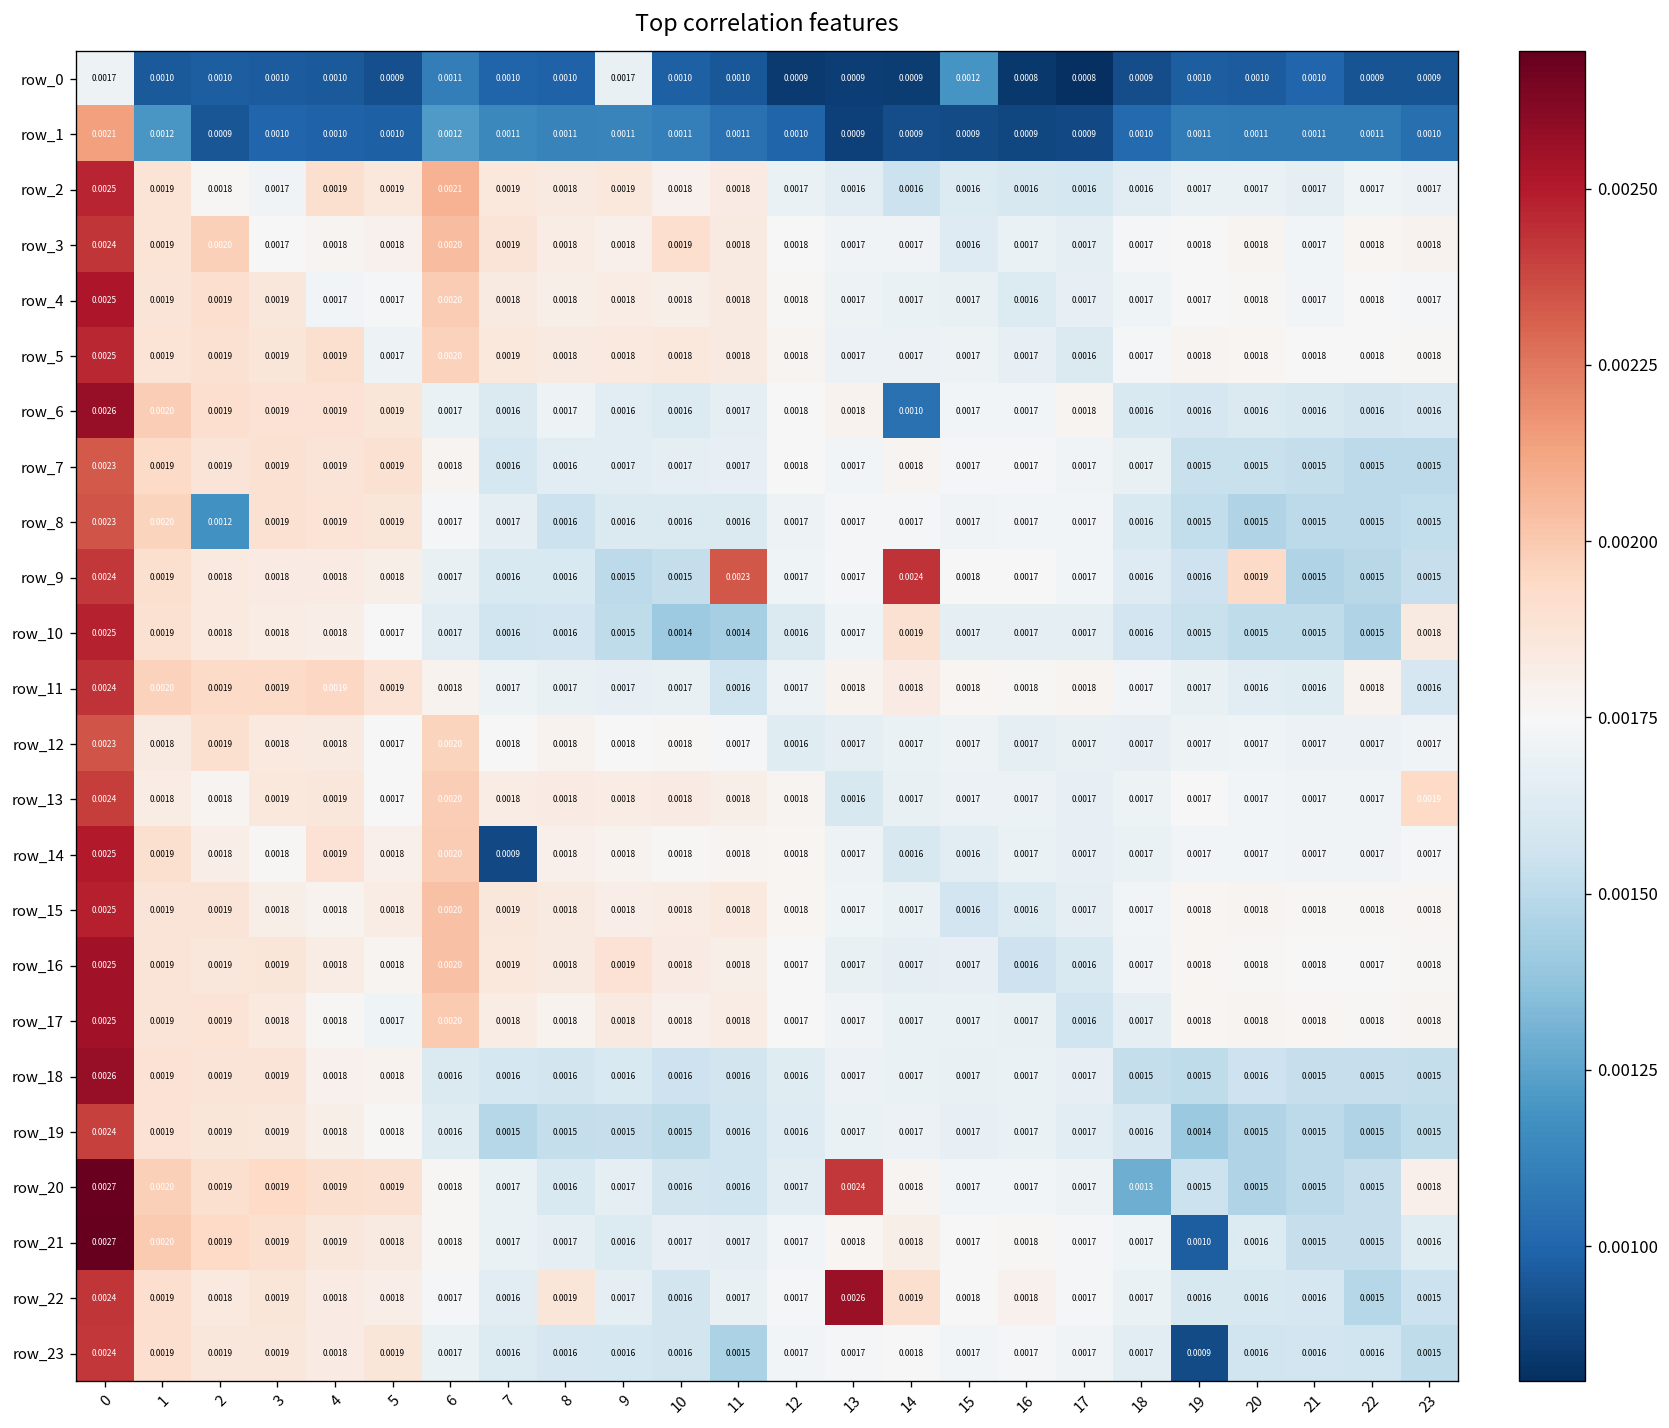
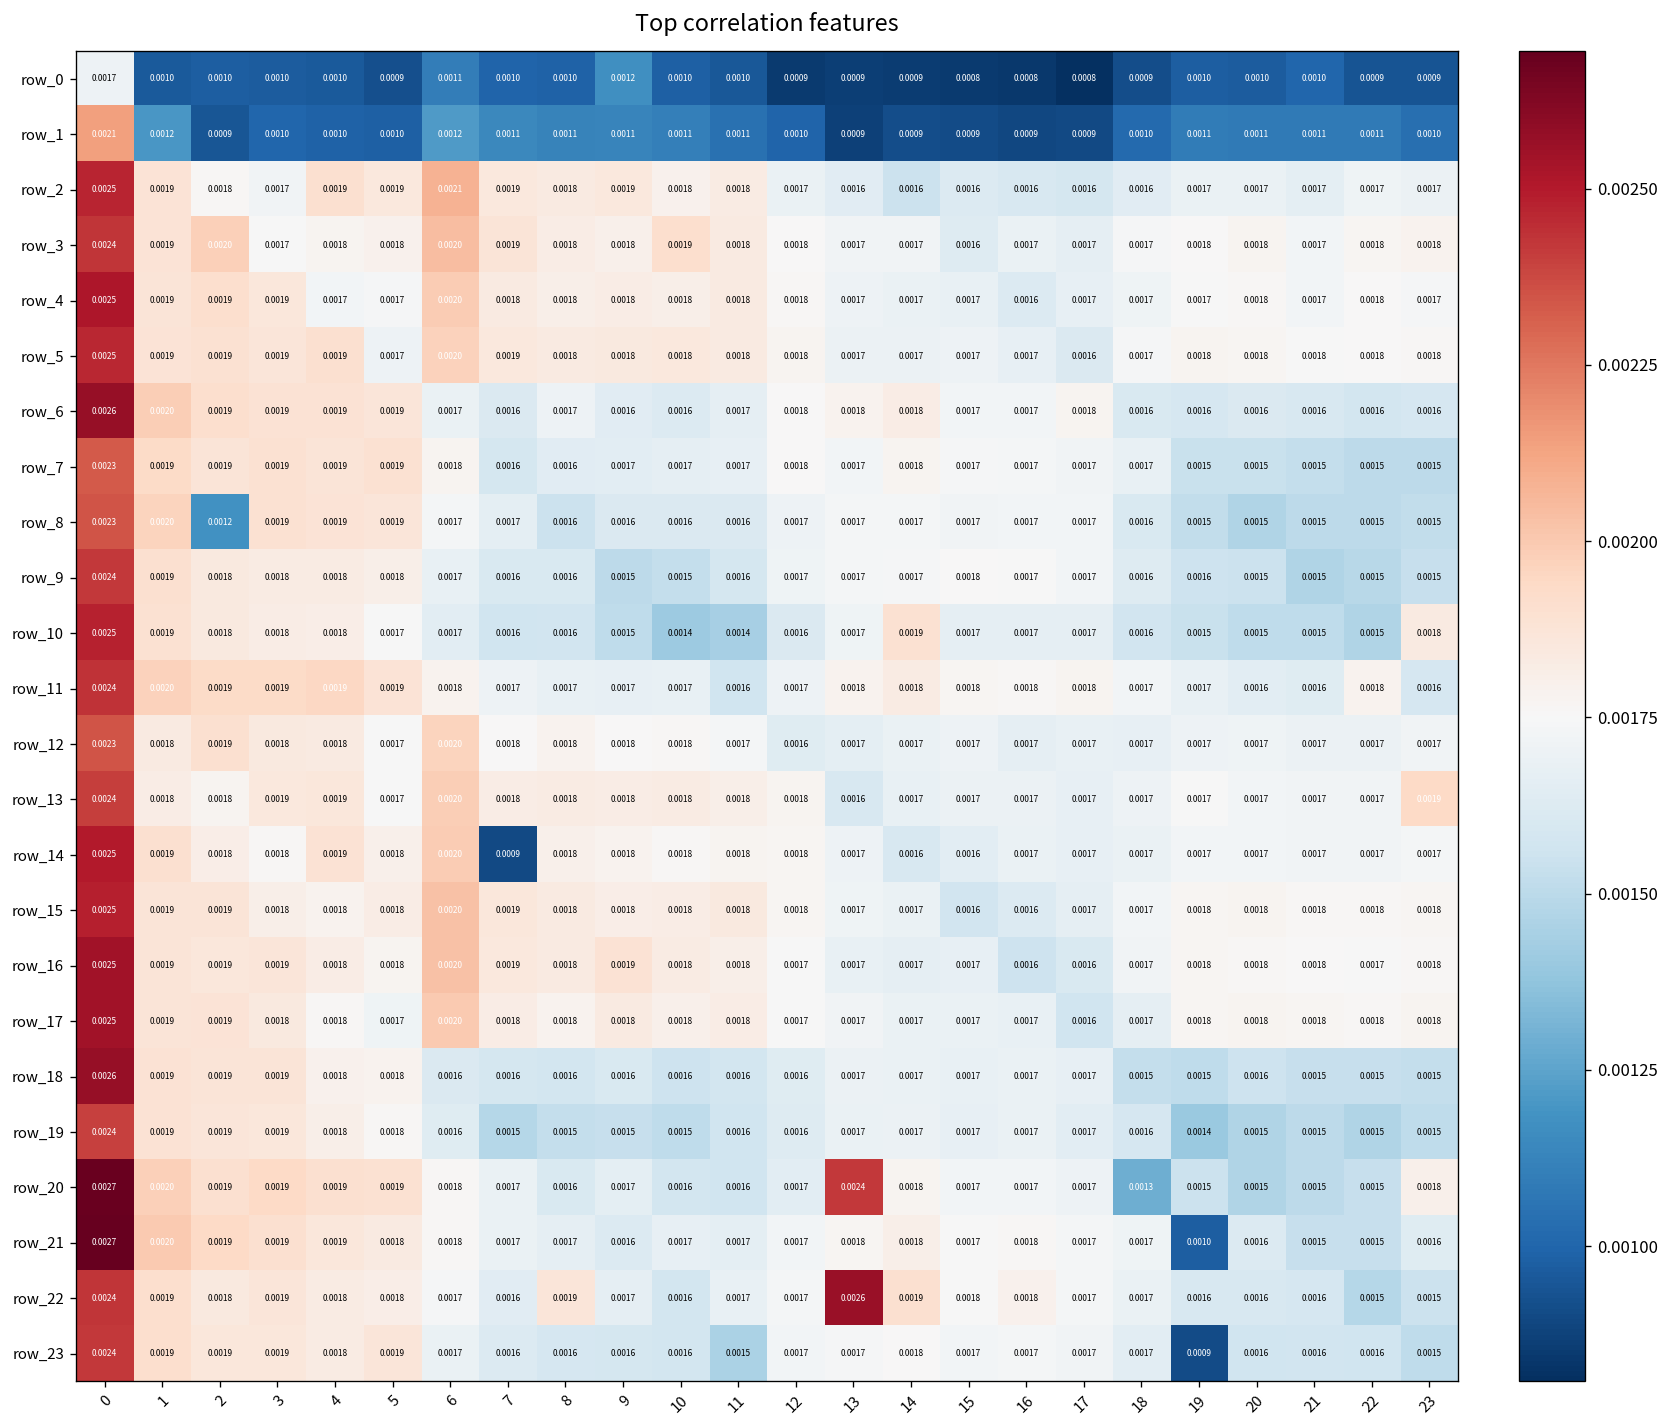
  {
    "row_0": {
      "0": 0.0017,
      "1": 0.0010,
      "2": 0.0010,
      "3": 0.0010,
      "4": 0.0010,
      "5": 0.0009,
      "6": 0.0011,
      "7": 0.0010,
      "8": 0.0010,
-     "9": 0.0017,
+     "9": 0.0012,
      "10": 0.0010,
      "11": 0.0010,
      "12": 0.0009,
      "13": 0.0009,
      "14": 0.0009,
-     "15": 0.0012,
+     "15": 0.0008,
      "16": 0.0008,
      "17": 0.0008,
      "18": 0.0009,
      "19": 0.0010,
      "20": 0.0010,
      "21": 0.0010,
      "22": 0.0009,
      "23": 0.0009
    },
    "row_6": {
      "0": 0.0026,
      "1": 0.0020,
      "2": 0.0019,
      "3": 0.0019,
      "4": 0.0019,
      "5": 0.0019,
      "6": 0.0017,
      "7": 0.0016,
      "8": 0.0017,
      "9": 0.0016,
      "10": 0.0016,
      "11": 0.0017,
      "12": 0.0018,
      "13": 0.0018,
-     "14": 0.0010,
+     "14": 0.0018,
      "15": 0.0017,
      "16": 0.0017,
      "17": 0.0018,
      "18": 0.0016,
      "19": 0.0016,
      "20": 0.0016,
      "21": 0.0016,
      "22": 0.0016,
      "23": 0.0016
    },
    "row_9": {
      "0": 0.0024,
      "1": 0.0019,
      "2": 0.0018,
      "3": 0.0018,
      "4": 0.0018,
      "5": 0.0018,
      "6": 0.0017,
      "7": 0.0016,
      "8": 0.0016,
      "9": 0.0015,
      "10": 0.0015,
-     "11": 0.0023,
+     "11": 0.0016,
      "12": 0.0017,
      "13": 0.0017,
-     "14": 0.0024,
+     "14": 0.0017,
      "15": 0.0018,
      "16": 0.0017,
      "17": 0.0017,
      "18": 0.0016,
      "19": 0.0016,
-     "20": 0.0019,
+     "20": 0.0015,
      "21": 0.0015,
      "22": 0.0015,
      "23": 0.0015
    }
  }
